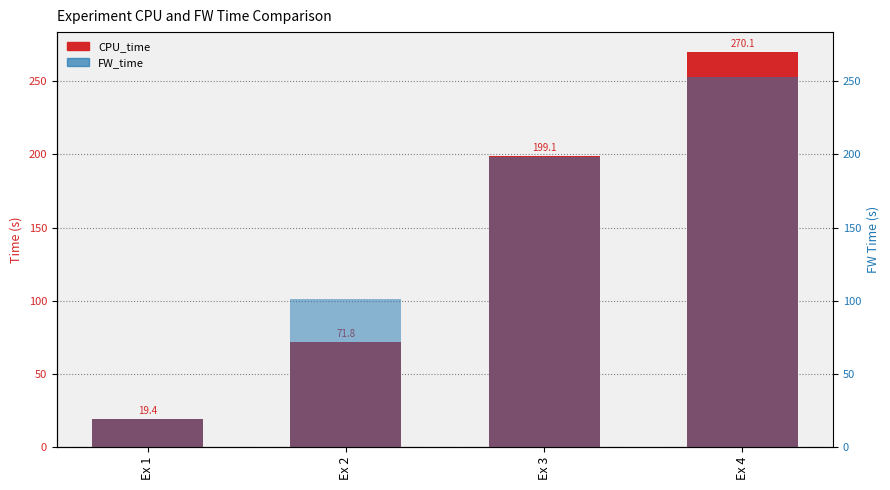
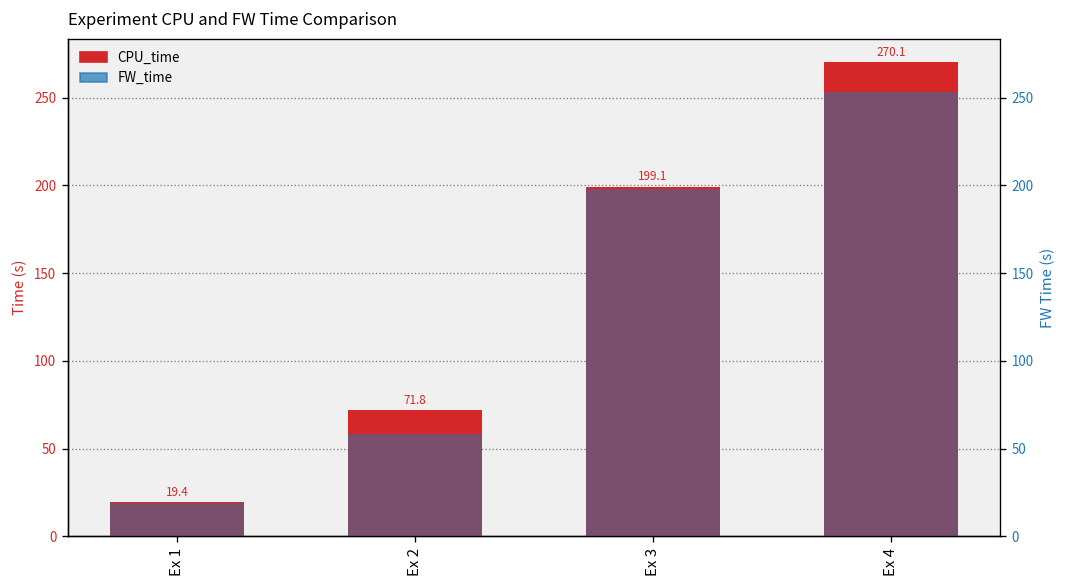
  {
    "CPU_time": {
      "Ex 1": 19.4,
      "Ex 3": 199.1,
      "Ex 4": 270.1
    },
    "FW_time": {
-     "Ex 2": 101,
+     "Ex 2": 58,
      "Ex 3": 198
    }
  }
